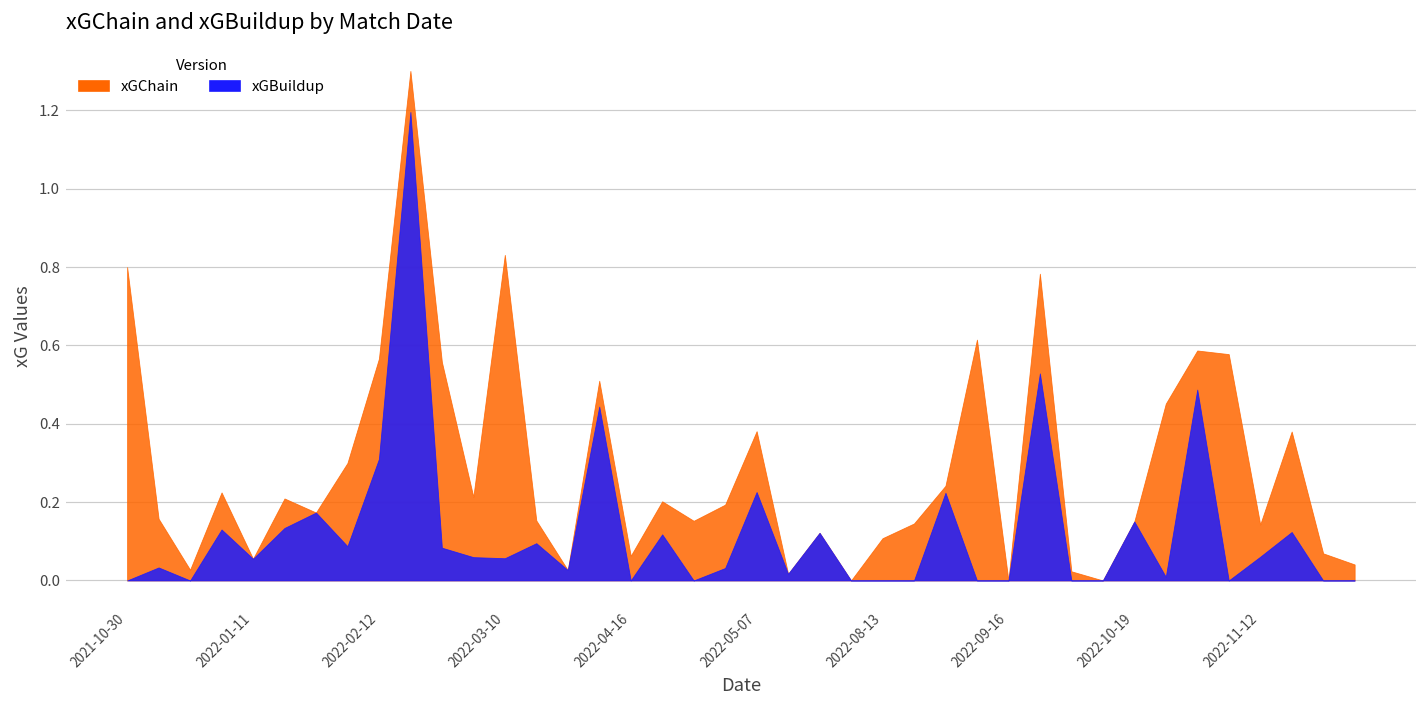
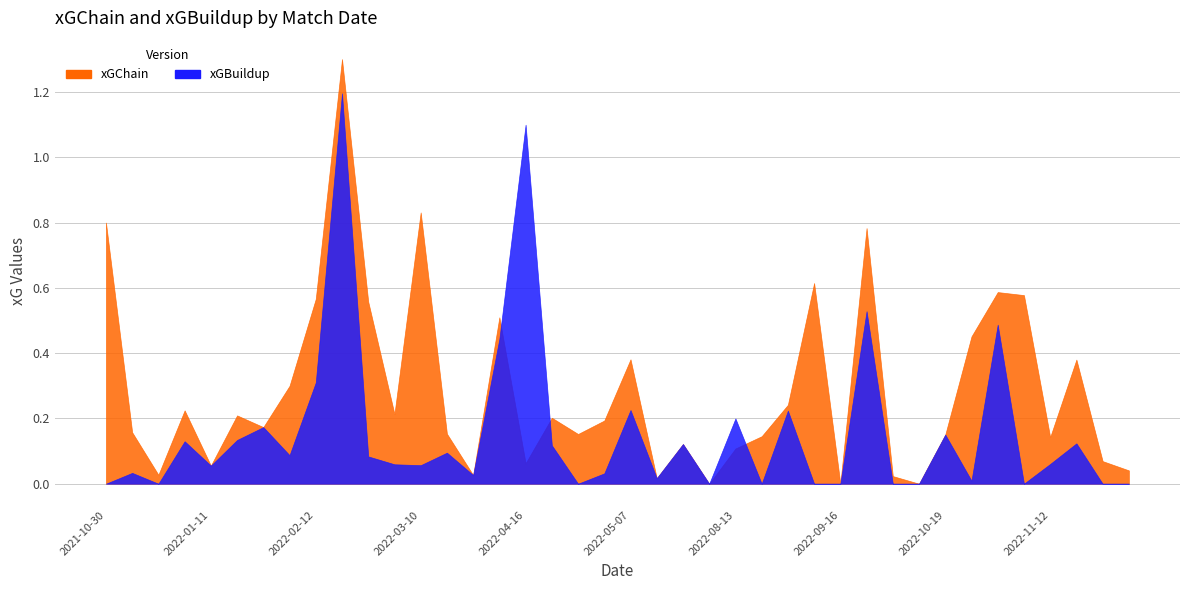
  {
    "xGChain": {
      "2021-10-30": 0.8,
      "2022-02-12": 0.57,
      "2022-03-10": 0.83,
      "2022-04-16": 0.06,
      "2022-05-07": 0.38,
      "2022-08-13": 0.11,
      "2022-11-12": 0.14
    },
    "xGBuildup": {
      "2021-10-30": 0.0,
      "2022-02-12": 0.31,
      "2022-03-10": 0.06,
-     "2022-04-16": 0.0,
+     "2022-04-16": 1.1,
      "2022-05-07": 0.23,
-     "2022-08-13": 0.0,
+     "2022-08-13": 0.2,
      "2022-11-12": 0.06
    }
  }
